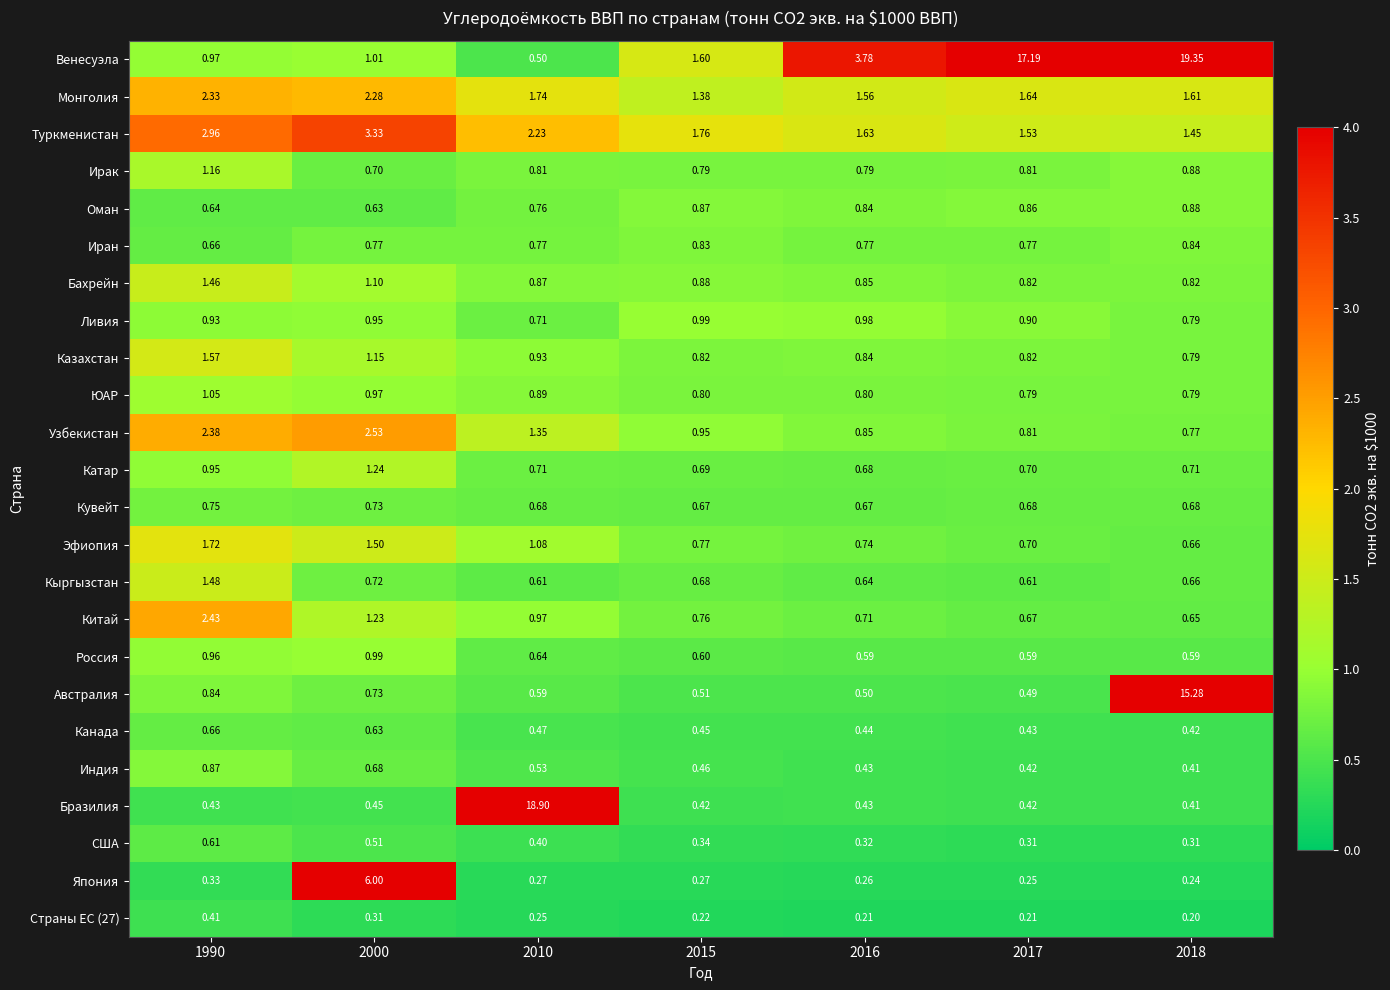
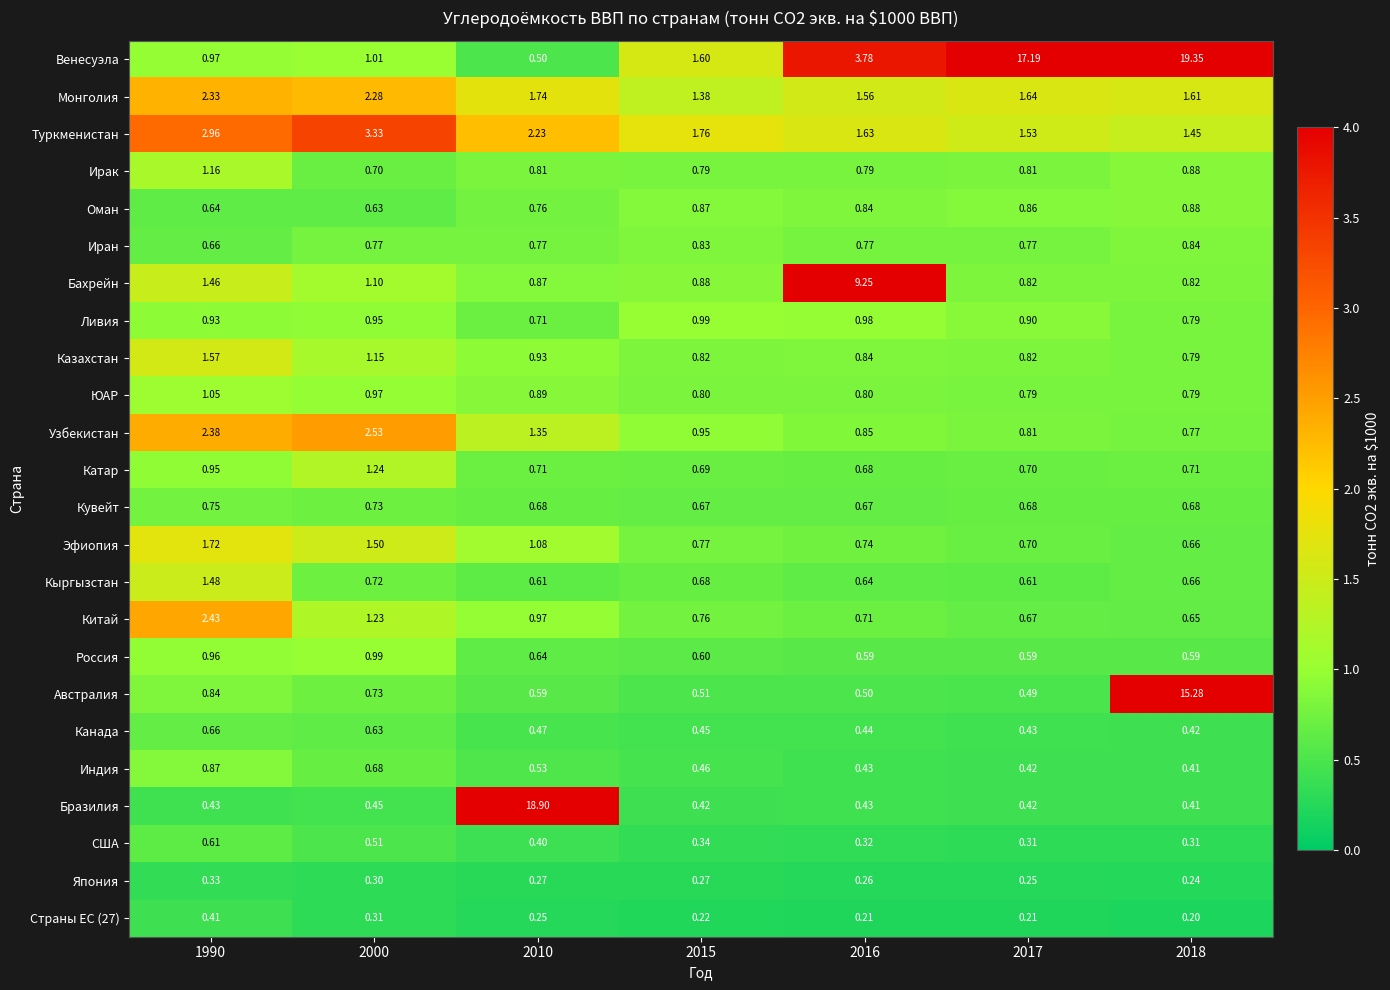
  {
    "Венесуэла": {
      "1990": 0.97,
      "2000": 1.01,
      "2010": 0.50,
      "2015": 1.60,
      "2016": 3.78,
      "2017": 17.19,
      "2018": 19.35
    },
    "Монголия": {
      "1990": 2.33,
      "2000": 2.28,
      "2010": 1.74,
      "2015": 1.38,
      "2016": 1.56,
      "2017": 1.64,
      "2018": 1.61
    },
    "Туркменистан": {
      "1990": 2.96,
      "2000": 3.33,
      "2010": 2.23,
      "2015": 1.76,
      "2016": 1.63,
      "2017": 1.53,
      "2018": 1.45
    },
    "Ирак": {
      "1990": 1.16,
      "2000": 0.70,
      "2010": 0.81,
      "2015": 0.79,
      "2016": 0.79,
      "2017": 0.81,
      "2018": 0.88
    },
    "Оман": {
      "1990": 0.64,
      "2000": 0.63,
      "2010": 0.76,
      "2015": 0.87,
      "2016": 0.84,
      "2017": 0.86,
      "2018": 0.88
    },
    "Иран": {
      "1990": 0.66,
      "2000": 0.77,
      "2010": 0.77,
      "2015": 0.83,
      "2016": 0.77,
      "2017": 0.77,
      "2018": 0.84
    },
    "Бахрейн": {
      "1990": 1.46,
      "2000": 1.10,
      "2010": 0.87,
      "2015": 0.88,
-     "2016": 0.85,
+     "2016": 9.25,
      "2017": 0.82,
      "2018": 0.82
    },
    "Ливия": {
      "1990": 0.93,
      "2000": 0.95,
      "2010": 0.71,
      "2015": 0.99,
      "2016": 0.98,
      "2017": 0.90,
      "2018": 0.79
    },
    "Казахстан": {
      "1990": 1.57,
      "2000": 1.15,
      "2010": 0.93,
      "2015": 0.82,
      "2016": 0.84,
      "2017": 0.82,
      "2018": 0.79
    },
    "ЮАР": {
      "1990": 1.05,
      "2000": 0.97,
      "2010": 0.89,
      "2015": 0.80,
      "2016": 0.80,
      "2017": 0.79,
      "2018": 0.79
    },
    "Узбекистан": {
      "1990": 2.38,
      "2000": 2.53,
      "2010": 1.35,
      "2015": 0.95,
      "2016": 0.85,
      "2017": 0.81,
      "2018": 0.77
    },
    "Катар": {
      "1990": 0.95,
      "2000": 1.24,
      "2010": 0.71,
      "2015": 0.69,
      "2016": 0.68,
      "2017": 0.70,
      "2018": 0.71
    },
    "Кувейт": {
      "1990": 0.75,
      "2000": 0.73,
      "2010": 0.68,
      "2015": 0.67,
      "2016": 0.67,
      "2017": 0.68,
      "2018": 0.68
    },
    "Эфиопия": {
      "1990": 1.72,
      "2000": 1.50,
      "2010": 1.08,
      "2015": 0.77,
      "2016": 0.74,
      "2017": 0.70,
      "2018": 0.66
    },
    "Кыргызстан": {
      "1990": 1.48,
      "2000": 0.72,
      "2010": 0.61,
      "2015": 0.68,
      "2016": 0.64,
      "2017": 0.61,
      "2018": 0.66
    },
    "Китай": {
      "1990": 2.43,
      "2000": 1.23,
      "2010": 0.97,
      "2015": 0.76,
      "2016": 0.71,
      "2017": 0.67,
      "2018": 0.65
    },
    "Россия": {
      "1990": 0.96,
      "2000": 0.99,
      "2010": 0.64,
      "2015": 0.60,
      "2016": 0.59,
      "2017": 0.59,
      "2018": 0.59
    },
    "Австралия": {
      "1990": 0.84,
      "2000": 0.73,
      "2010": 0.59,
      "2015": 0.51,
      "2016": 0.50,
      "2017": 0.49,
      "2018": 15.28
    },
    "Канада": {
      "1990": 0.66,
      "2000": 0.63,
      "2010": 0.47,
      "2015": 0.45,
      "2016": 0.44,
      "2017": 0.43,
      "2018": 0.42
    },
    "Индия": {
      "1990": 0.87,
      "2000": 0.68,
      "2010": 0.53,
      "2015": 0.46,
      "2016": 0.43,
      "2017": 0.42,
      "2018": 0.41
    },
    "Бразилия": {
      "1990": 0.43,
      "2000": 0.45,
      "2010": 18.90,
      "2015": 0.42,
      "2016": 0.43,
      "2017": 0.42,
      "2018": 0.41
    },
    "США": {
      "1990": 0.61,
      "2000": 0.51,
      "2010": 0.40,
      "2015": 0.34,
      "2016": 0.32,
      "2017": 0.31,
      "2018": 0.31
    },
    "Япония": {
      "1990": 0.33,
-     "2000": 6.00,
+     "2000": 0.30,
      "2010": 0.27,
      "2015": 0.27,
      "2016": 0.26,
      "2017": 0.25,
      "2018": 0.24
    },
    "Страны ЕС (27)": {
      "1990": 0.41,
      "2000": 0.31,
      "2010": 0.25,
      "2015": 0.22,
      "2016": 0.21,
      "2017": 0.21,
      "2018": 0.20
    }
  }
